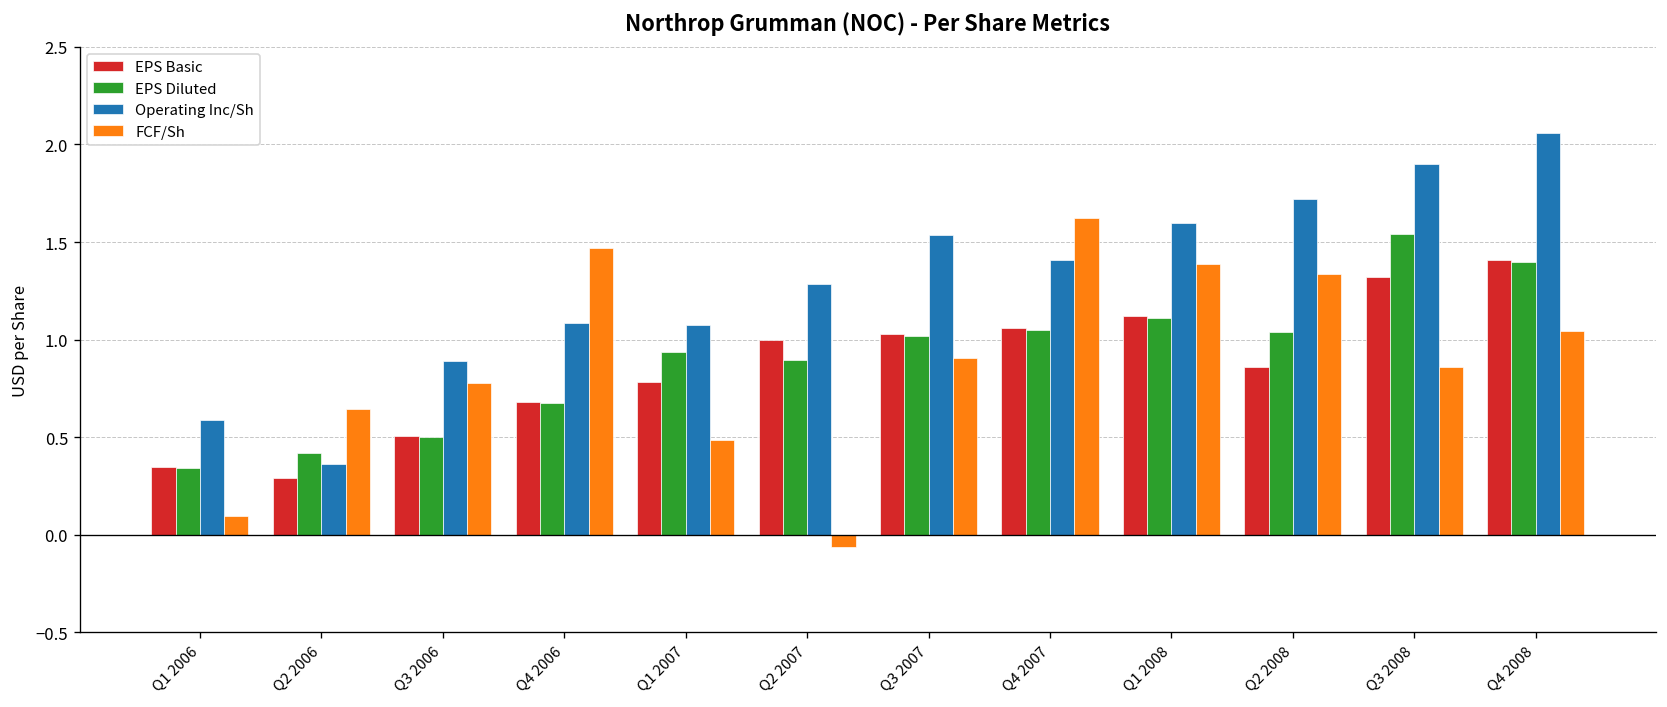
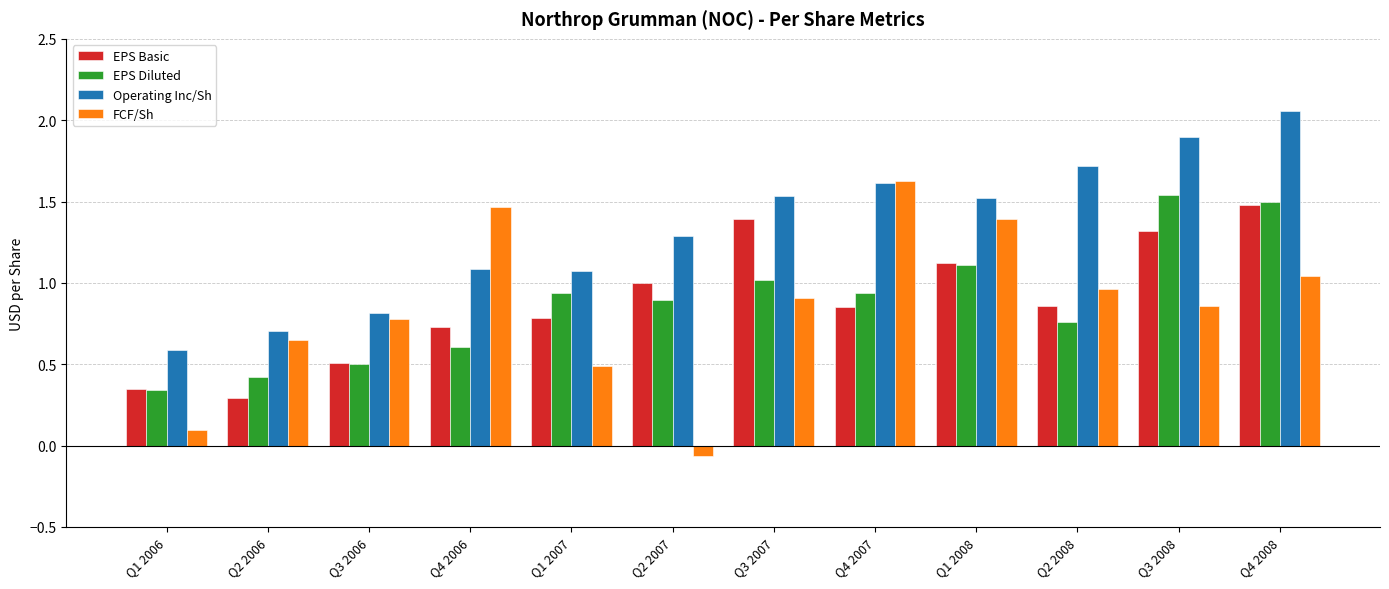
  {
    "EPS Basic": {
      "Q1 2006": 0.35,
      "Q2 2006": 0.29,
      "Q3 2006": 0.51,
-     "Q4 2006": 0.68,
+     "Q4 2006": 0.73,
      "Q1 2007": 0.79,
      "Q2 2007": 1.00,
-     "Q3 2007": 1.03,
-     "Q4 2007": 1.06,
+     "Q3 2007": 1.39,
+     "Q4 2007": 0.85,
      "Q1 2008": 1.12,
      "Q2 2008": 0.86,
      "Q3 2008": 1.32,
-     "Q4 2008": 1.41
+     "Q4 2008": 1.48
    },
    "EPS Diluted": {
      "Q1 2006": 0.34,
      "Q2 2006": 0.42,
      "Q3 2006": 0.50,
-     "Q4 2006": 0.68,
+     "Q4 2006": 0.61,
      "Q1 2007": 0.94,
      "Q2 2007": 0.90,
      "Q3 2007": 1.02,
-     "Q4 2007": 1.05,
+     "Q4 2007": 0.94,
      "Q1 2008": 1.11,
-     "Q2 2008": 1.04,
+     "Q2 2008": 0.76,
      "Q3 2008": 1.54,
-     "Q4 2008": 1.4
+     "Q4 2008": 1.5
    },
    "Operating Inc/Sh": {
      "Q1 2006": 0.59,
-     "Q2 2006": 0.36,
-     "Q3 2006": 0.89,
+     "Q2 2006": 0.70,
+     "Q3 2006": 0.81,
      "Q4 2006": 1.09,
      "Q1 2007": 1.07,
      "Q2 2007": 1.29,
      "Q3 2007": 1.53,
-     "Q4 2007": 1.41,
-     "Q1 2008": 1.60,
+     "Q4 2007": 1.62,
+     "Q1 2008": 1.52,
      "Q2 2008": 1.72,
      "Q3 2008": 1.90,
      "Q4 2008": 2.06
    },
    "FCF/Sh": {
      "Q1 2006": 0.10,
      "Q2 2006": 0.65,
      "Q3 2006": 0.78,
      "Q4 2006": 1.47,
      "Q1 2007": 0.49,
      "Q2 2007": -0.06,
      "Q3 2007": 0.91,
      "Q4 2007": 1.62,
      "Q1 2008": 1.39,
-     "Q2 2008": 1.34,
+     "Q2 2008": 0.96,
      "Q3 2008": 0.86,
      "Q4 2008": 1.04
    }
  }
